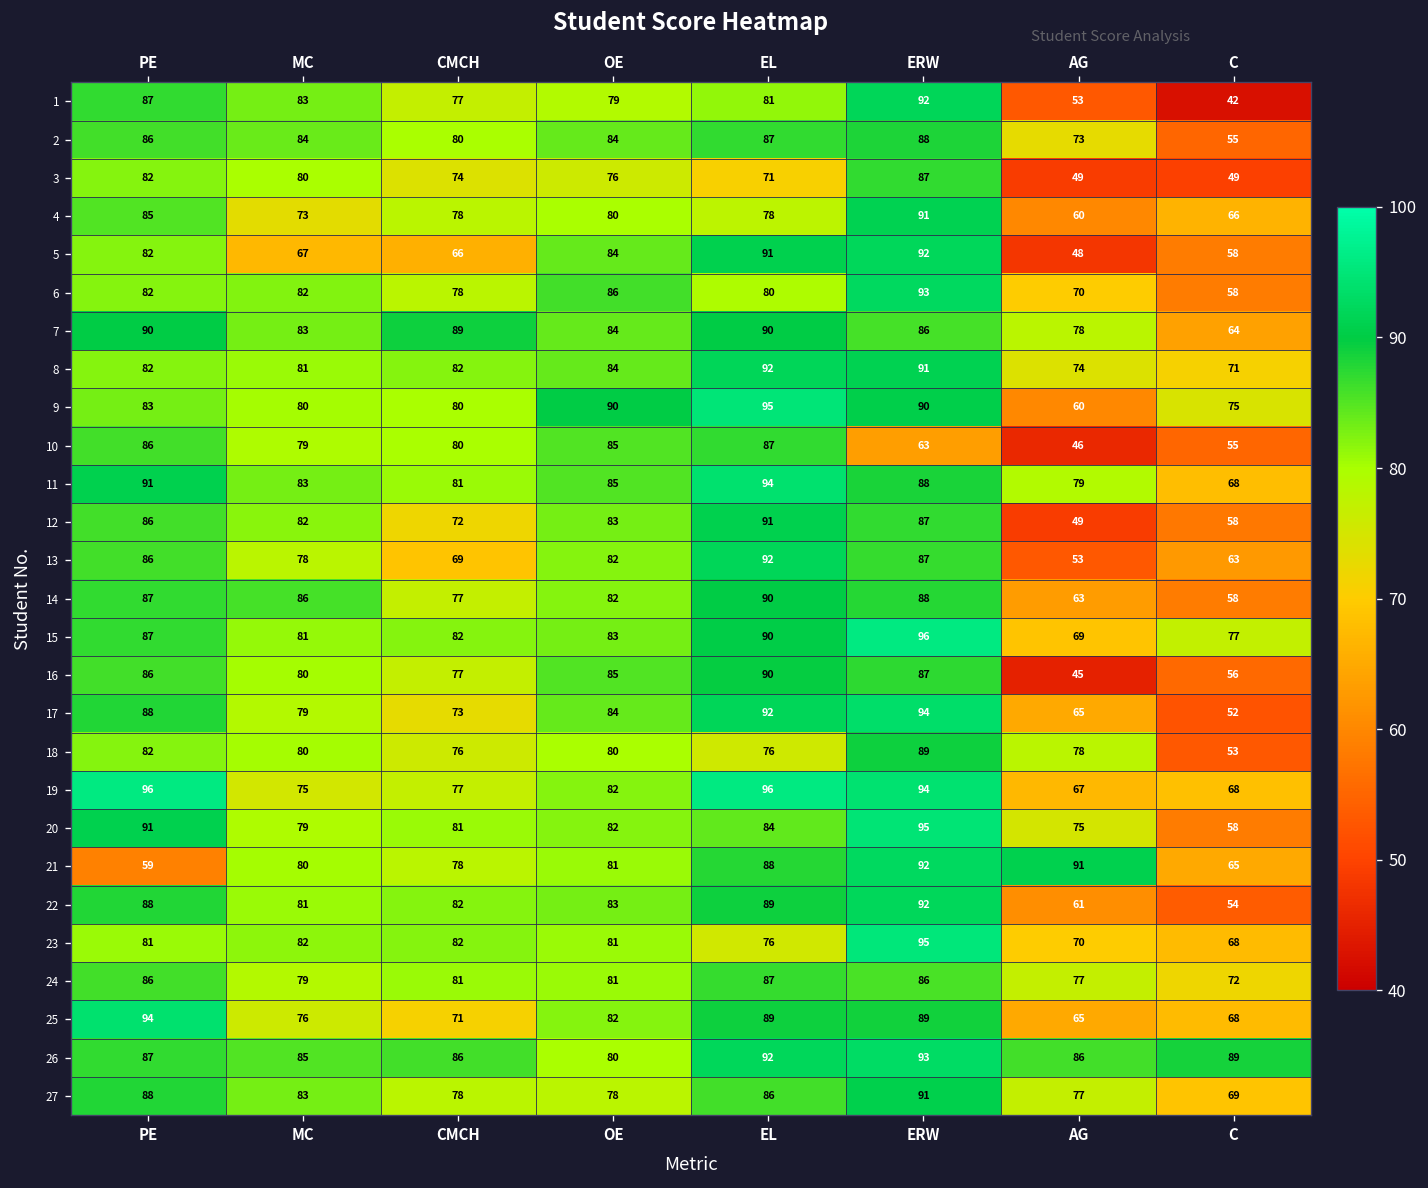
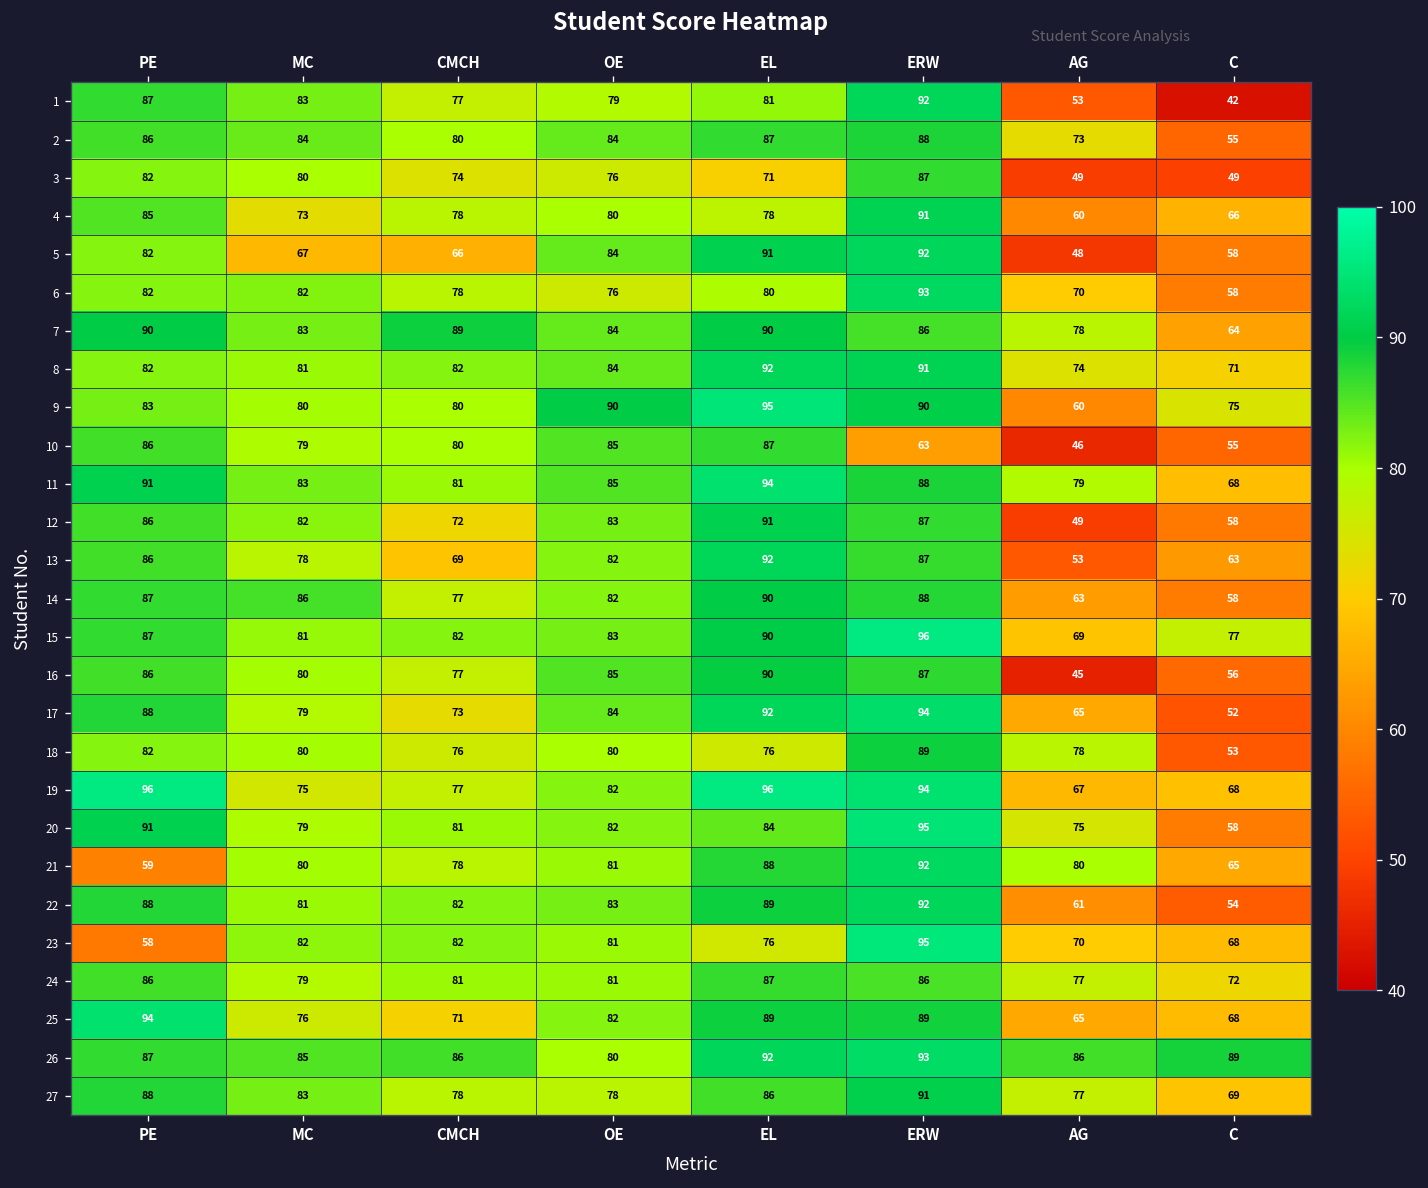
  {
    "6": {
      "PE": 82,
      "MC": 82,
      "CMCH": 78,
-     "OE": 86,
+     "OE": 76,
      "EL": 80,
      "ERW": 93,
      "AG": 70,
      "C": 58
    },
    "21": {
      "PE": 59,
      "MC": 80,
      "CMCH": 78,
      "OE": 81,
      "EL": 88,
      "ERW": 92,
-     "AG": 91,
+     "AG": 80,
      "C": 65
    },
    "23": {
-     "PE": 81,
+     "PE": 58,
      "MC": 82,
      "CMCH": 82,
      "OE": 81,
      "EL": 76,
      "ERW": 95,
      "AG": 70,
      "C": 68
    }
  }
